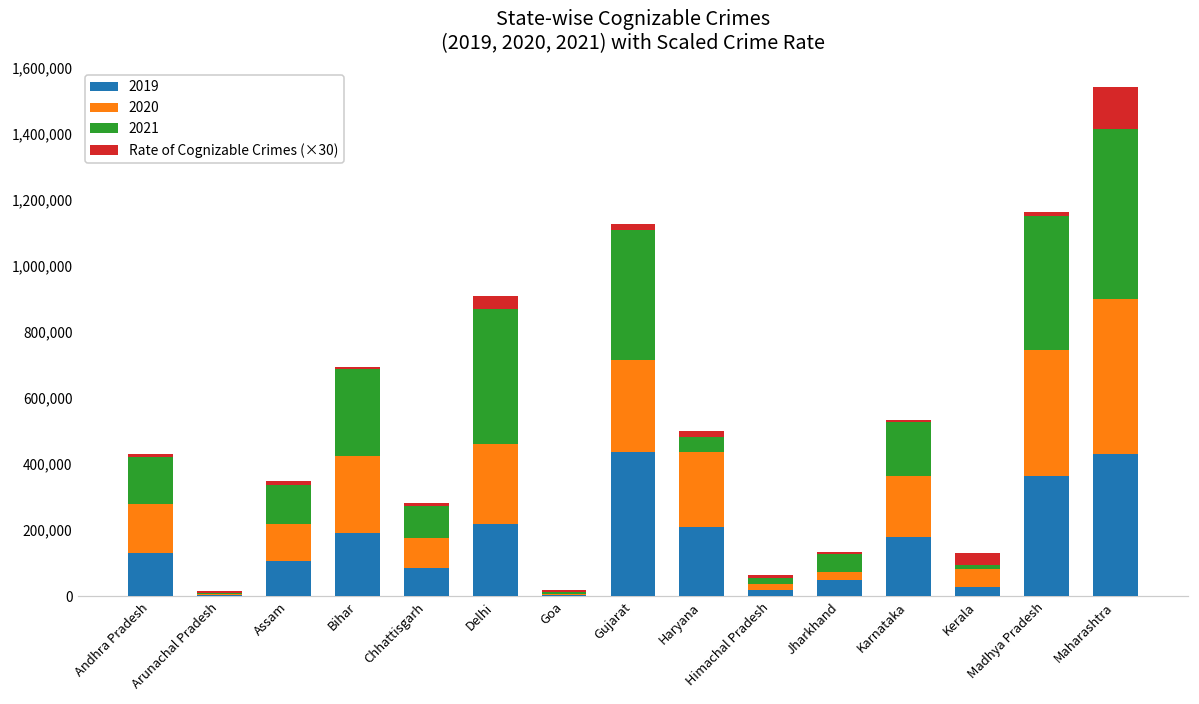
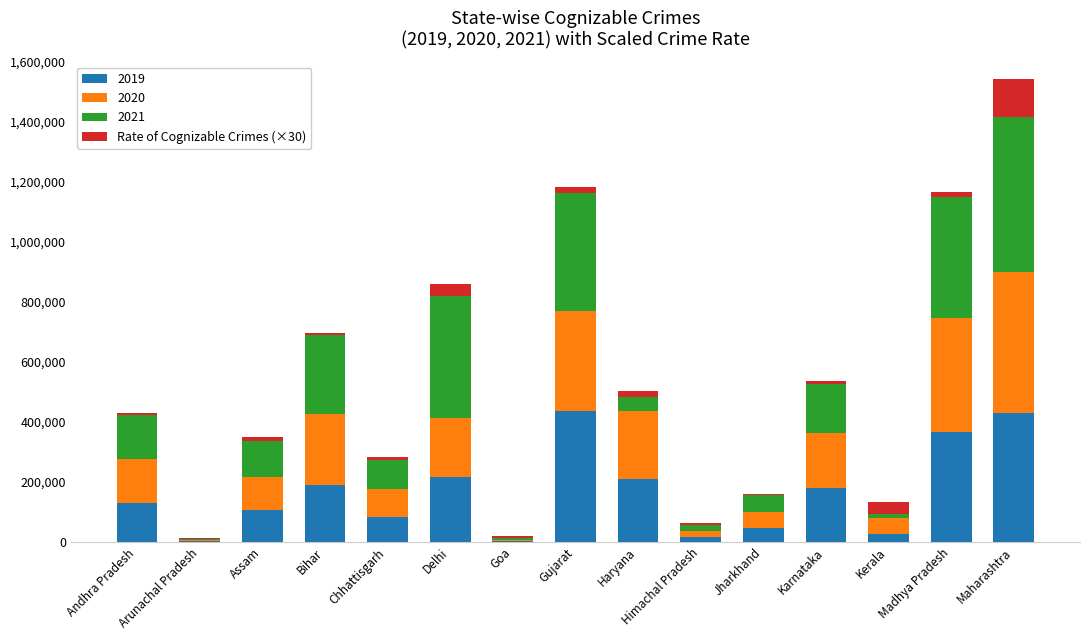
  {
    "2019": {
      "Andhra Pradesh": "130,000",
      "Assam": "110,000",
      "Bihar": "190,000",
      "Chhattisgarh": "80,000",
      "Delhi": "220,000",
      "Gujarat": "440,000",
      "Haryana": "210,000",
      "Himachal Pradesh": "20,000",
      "Jharkhand": "50,000",
      "Karnataka": "180,000",
      "Kerala": "30,000",
      "Madhya Pradesh": "370,000",
      "Maharashtra": "430,000"
    },
    "2020": {
      "Andhra Pradesh": "150,000",
      "Assam": "110,000",
      "Bihar": "240,000",
      "Chhattisgarh": "90,000",
-     "Delhi": "240,000",
-     "Gujarat": "280,000",
+     "Delhi": "200,000",
+     "Gujarat": "330,000",
      "Haryana": "220,000",
      "Himachal Pradesh": "20,000",
-     "Jharkhand": "20,000",
+     "Jharkhand": "50,000",
      "Karnataka": "180,000",
      "Kerala": "50,000",
      "Madhya Pradesh": "380,000",
      "Maharashtra": "470,000"
    },
    "2021": {
      "Andhra Pradesh": "140,000",
      "Assam": "120,000",
      "Bihar": "260,000",
      "Chhattisgarh": "100,000",
      "Delhi": "410,000",
      "Gujarat": "390,000",
      "Haryana": "50,000",
      "Himachal Pradesh": "20,000",
      "Jharkhand": "60,000",
      "Karnataka": "160,000",
      "Kerala": "10,000",
      "Madhya Pradesh": "410,000",
      "Maharashtra": "520,000"
    },
    "Rate of Cognizable Crimes (×30)": {
      "Andhra Pradesh": "10,000",
      "Assam": "10,000",
      "Chhattisgarh": "10,000",
      "Delhi": "40,000",
      "Gujarat": "20,000",
      "Haryana": "20,000",
      "Kerala": "40,000",
      "Madhya Pradesh": "10,000",
      "Maharashtra": "130,000"
    }
  }
